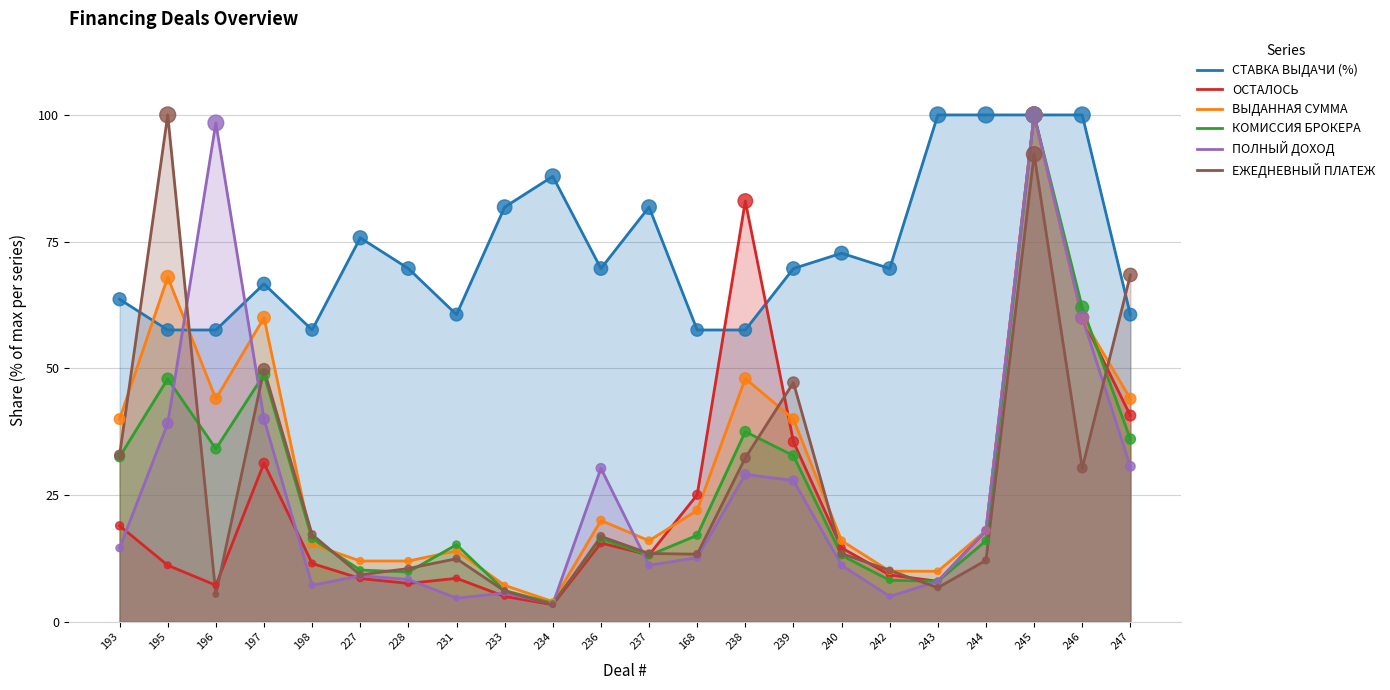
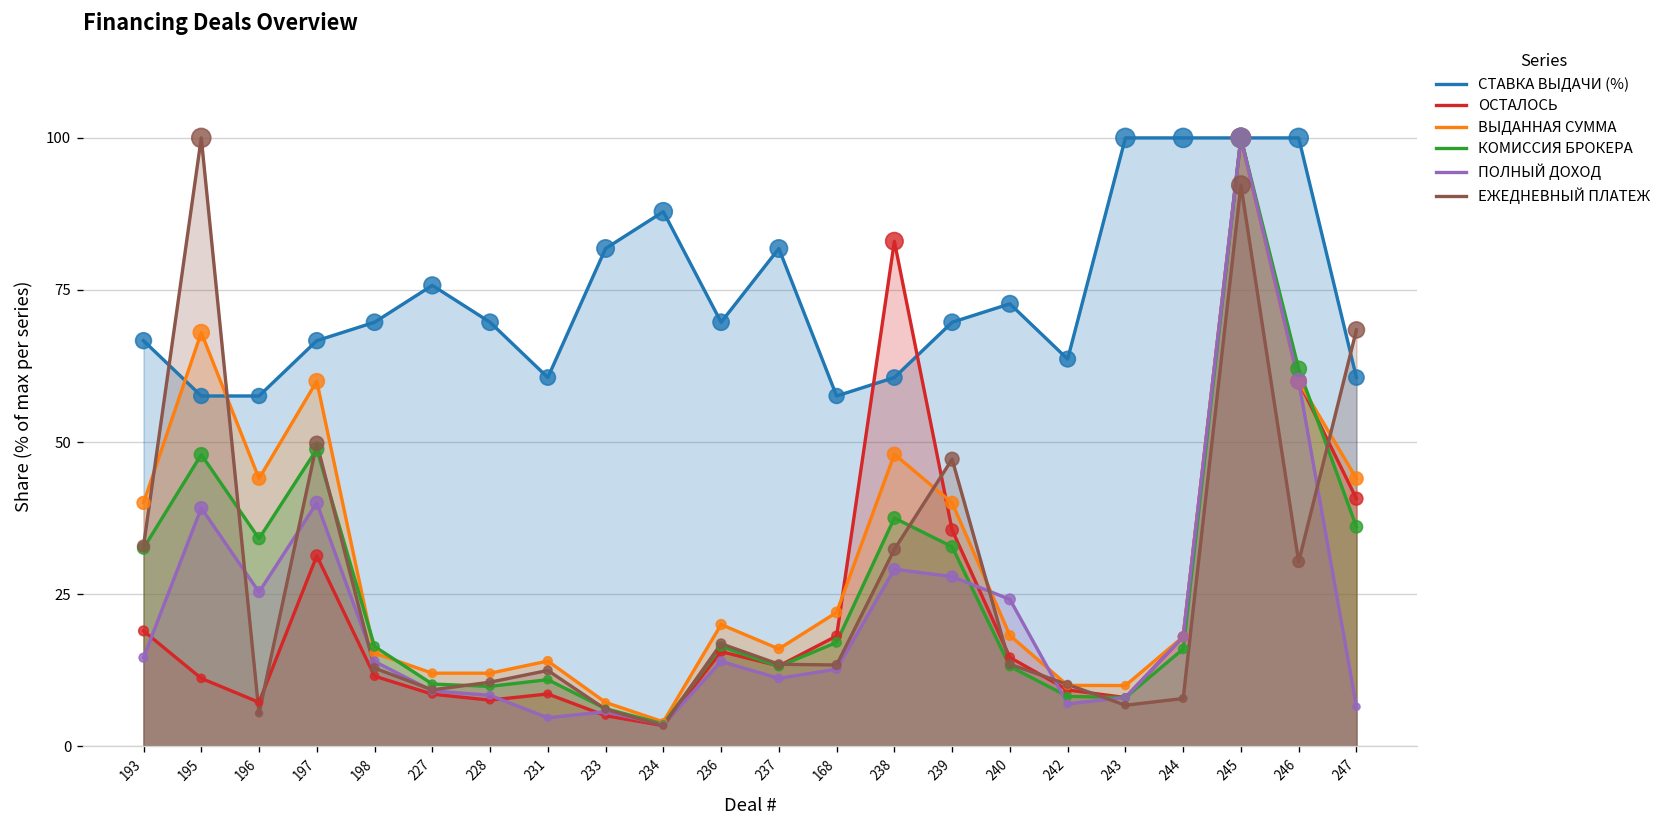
  {
    "СТАВКА ВЫДАЧИ (%)": {
-     "193": 64,
+     "193": 67,
      "195": 58,
      "196": 58,
      "197": 67,
-     "198": 58,
+     "198": 70,
      "227": 76,
      "228": 70,
      "231": 61,
      "233": 82,
      "234": 88,
      "236": 70,
      "237": 82,
      "168": 58,
-     "238": 58,
+     "238": 61,
      "239": 70,
      "240": 73,
-     "242": 70,
+     "242": 64,
      "243": 100,
      "244": 100,
      "246": 100,
      "247": 61
    },
    "ОСТАЛОСЬ": {
      "193": 19,
      "195": 11,
      "196": 7,
      "197": 31,
      "198": 12,
      "227": 9,
      "228": 8,
      "231": 9,
      "233": 5,
      "236": 16,
-     "168": 25,
+     "168": 18,
      "238": 83,
      "239": 36,
      "240": 15,
      "242": 9,
      "247": 41
    },
    "ВЫДАННАЯ СУММА": {
      "193": 40,
      "195": 68,
      "196": 44,
      "197": 60,
      "198": 15,
      "227": 12,
      "228": 12,
      "231": 14,
      "233": 7,
      "236": 20,
      "237": 16,
      "168": 22,
      "238": 48,
      "239": 40,
-     "240": 16,
+     "240": 18,
      "243": 10,
      "247": 44
    },
    "КОМИССИЯ БРОКЕРА": {
      "195": 48,
      "196": 34,
      "197": 49,
      "198": 16,
      "227": 10,
      "228": 10,
-     "231": 15,
+     "231": 11,
      "168": 17,
      "238": 38,
      "239": 33,
      "242": 8,
      "244": 16,
      "246": 62,
      "247": 36
    },
    "ПОЛНЫЙ ДОХОД": {
      "193": 15,
      "195": 39,
-     "196": 98,
+     "196": 25,
      "197": 40,
-     "198": 7,
+     "198": 14,
      "228": 8,
      "231": 5,
-     "236": 30,
+     "236": 14,
      "237": 11,
      "168": 13,
      "238": 29,
      "239": 28,
-     "240": 11,
-     "242": 5,
-     "247": 31
+     "240": 24,
+     "242": 7,
+     "247": 6
    },
    "ЕЖЕДНЕВНЫЙ ПЛАТЕЖ": {
      "195": 100,
      "196": 5,
      "197": 50,
-     "198": 17,
+     "198": 13,
      "228": 11,
      "231": 12,
      "168": 13,
      "238": 32,
      "239": 47,
      "243": 7,
-     "244": 12,
+     "244": 8,
      "245": 92,
      "246": 30,
      "247": 68
    }
  }
